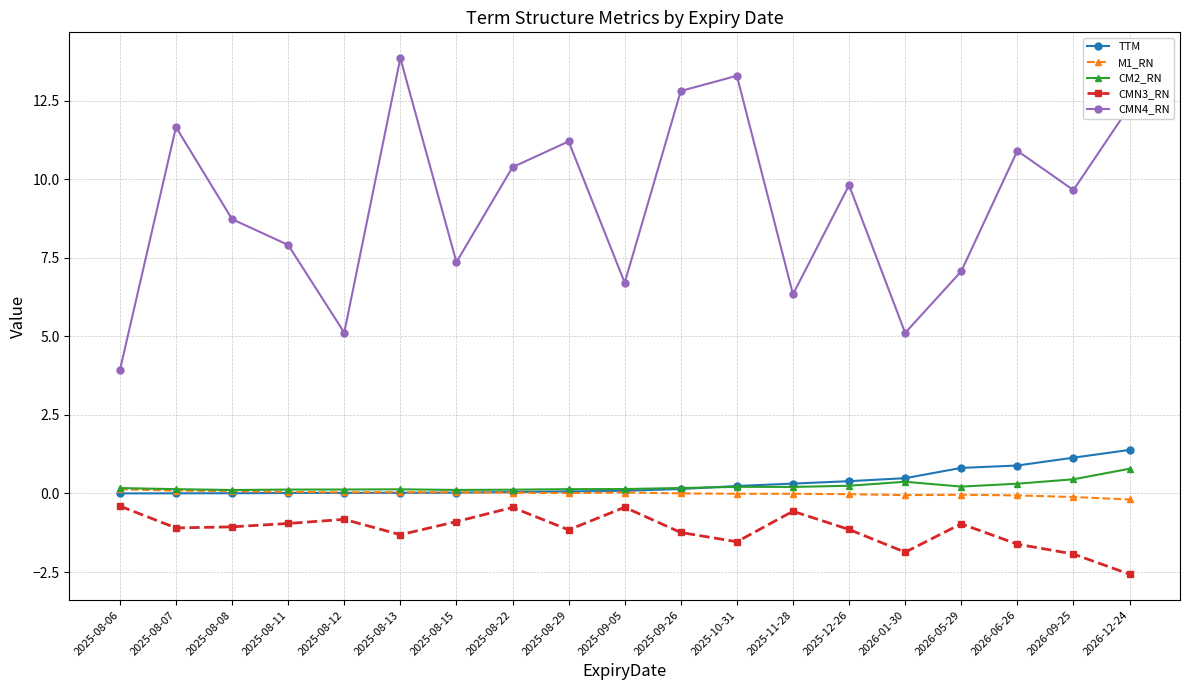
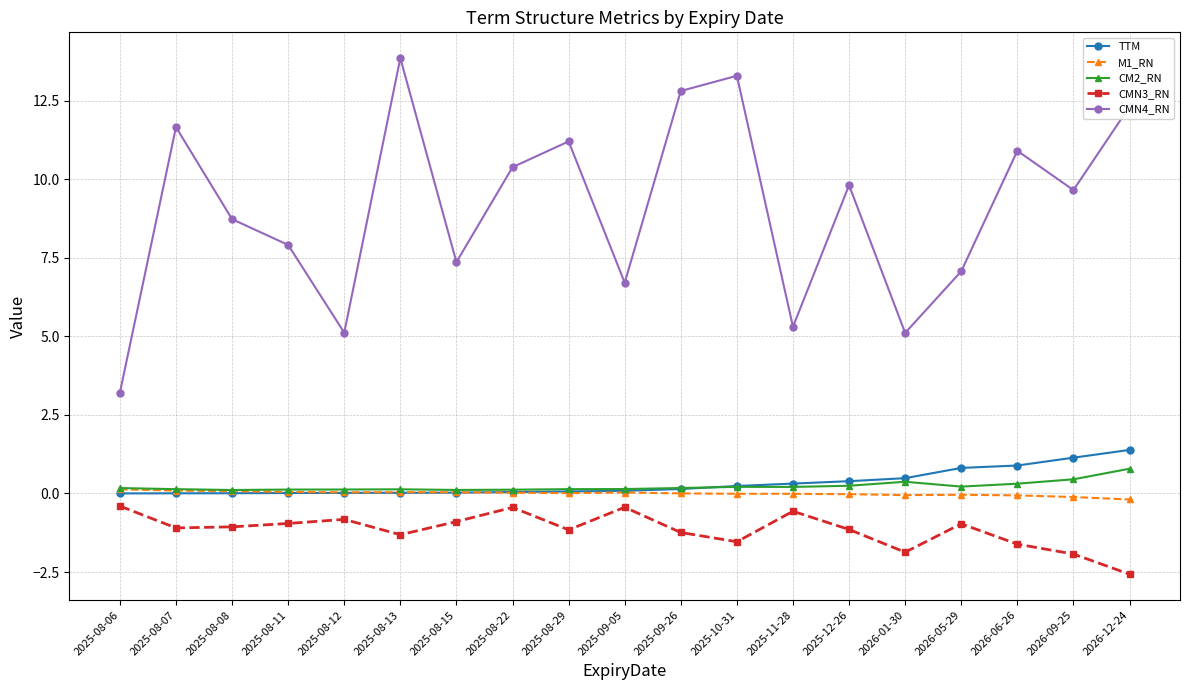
  {
    "TTM": {
      "2025-08-06": 0.0,
      "2025-08-07": 0.0,
      "2025-11-28": 0.3,
      "2025-12-26": 0.4,
      "2026-01-30": 0.5,
      "2026-05-29": 0.8,
      "2026-06-26": 0.9,
      "2026-09-25": 1.1,
      "2026-12-24": 1.4
    },
    "M1_RN": {
      "2025-09-26": 0.0,
      "2025-10-31": 0.0,
      "2025-11-28": 0.0,
      "2025-12-26": 0.0,
      "2026-01-30": -0.1,
      "2026-05-29": 0.0,
      "2026-06-26": -0.1,
      "2026-09-25": -0.1,
      "2026-12-24": -0.2
    },
    "CM2_RN": {
      "2025-08-12": 0.1,
      "2025-08-13": 0.1,
      "2025-11-28": 0.2,
      "2025-12-26": 0.2,
      "2026-01-30": 0.4,
      "2026-05-29": 0.2,
      "2026-06-26": 0.3,
      "2026-09-25": 0.5,
      "2026-12-24": 0.8
    },
    "CMN3_RN": {
      "2025-08-06": -0.4,
      "2025-08-07": -1.1,
      "2025-08-08": -1.1,
      "2025-08-11": -1.0,
      "2025-08-12": -0.8,
      "2025-08-13": -1.3,
      "2025-08-15": -0.9,
      "2025-08-22": -0.4,
      "2025-08-29": -1.2,
      "2025-09-05": -0.4,
      "2025-09-26": -1.2,
      "2025-10-31": -1.5,
      "2025-11-28": -0.6,
      "2025-12-26": -1.1,
      "2026-01-30": -1.9,
      "2026-05-29": -1.0,
      "2026-06-26": -1.6,
      "2026-09-25": -1.9,
      "2026-12-24": -2.6
    },
    "CMN4_RN": {
-     "2025-08-06": 3.9,
+     "2025-08-06": 3.2,
      "2025-08-07": 11.7,
      "2025-08-08": 8.7,
      "2025-08-11": 7.9,
      "2025-08-12": 5.1,
      "2025-08-13": 13.8,
      "2025-08-15": 7.4,
      "2025-08-22": 10.4,
      "2025-08-29": 11.2,
      "2025-09-05": 6.7,
      "2025-09-26": 12.8,
      "2025-10-31": 13.3,
-     "2025-11-28": 6.3,
+     "2025-11-28": 5.3,
      "2025-12-26": 9.8,
      "2026-01-30": 5.1,
      "2026-05-29": 7.1,
      "2026-06-26": 10.9,
      "2026-09-25": 9.7
    }
  }
